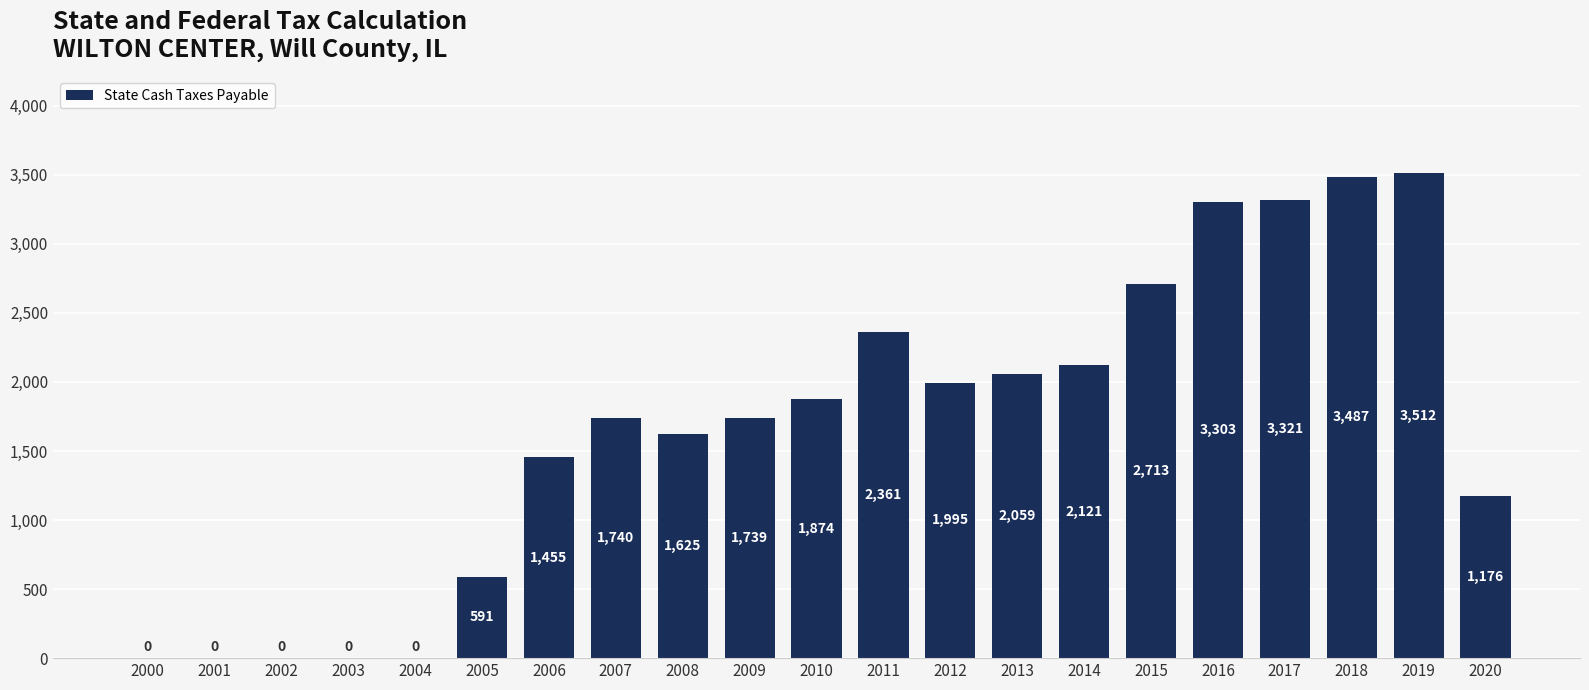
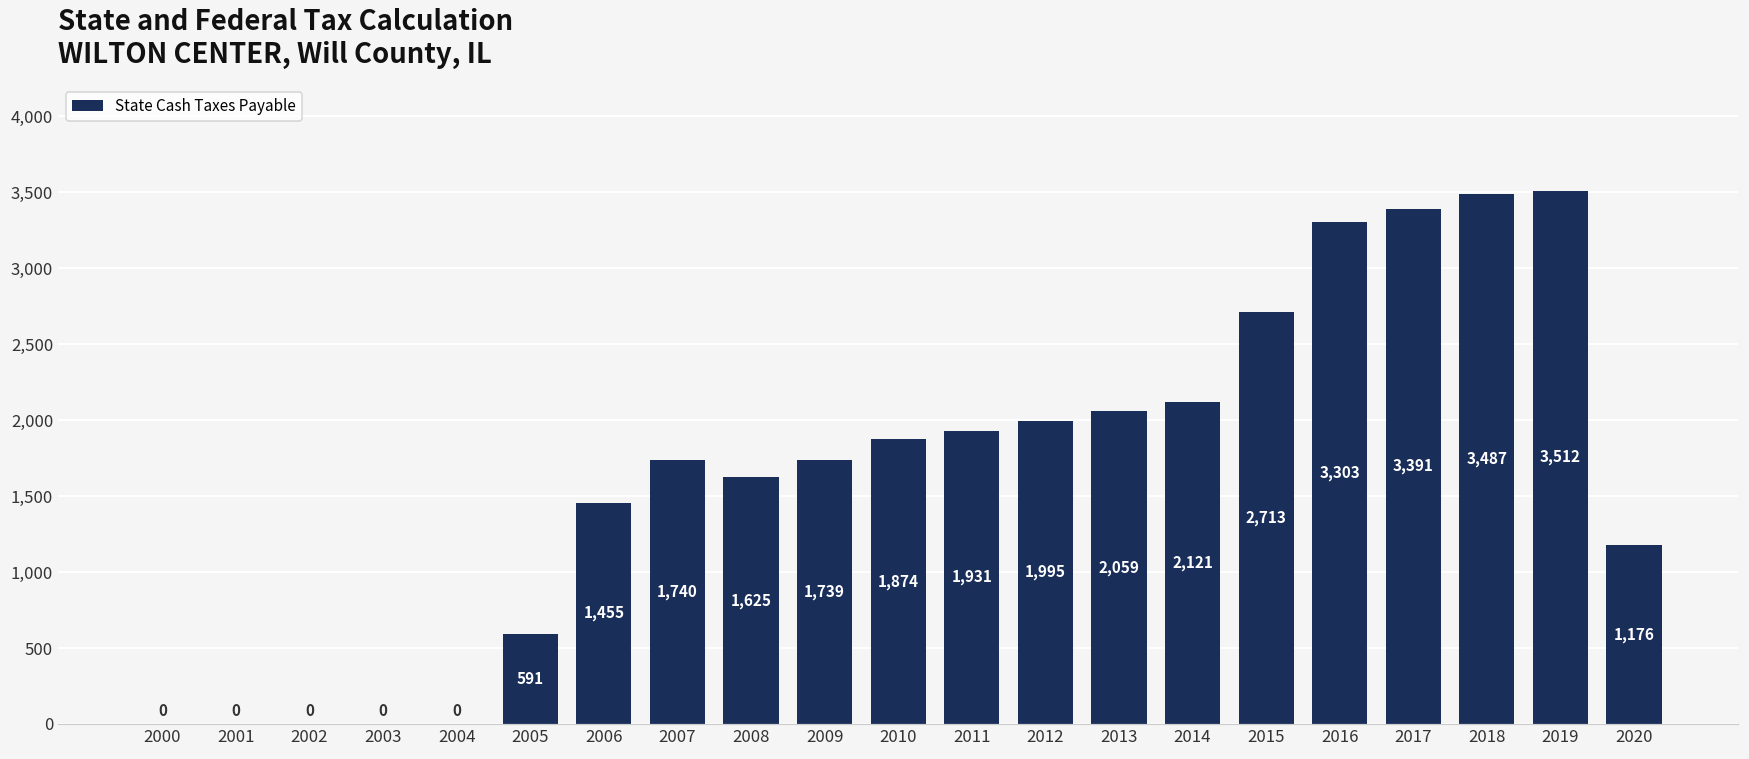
  {
    "2000": "0",
    "2001": "0",
    "2002": "0",
    "2003": "0",
    "2004": "0",
    "2005": "591",
    "2006": "1,455",
    "2007": "1,740",
    "2008": "1,625",
    "2009": "1,739",
    "2010": "1,874",
-   "2011": "2,361",
+   "2011": "1,931",
    "2012": "1,995",
    "2013": "2,059",
    "2014": "2,121",
    "2015": "2,713",
    "2016": "3,303",
-   "2017": "3,321",
+   "2017": "3,391",
    "2018": "3,487",
    "2019": "3,512",
    "2020": "1,176"
  }
